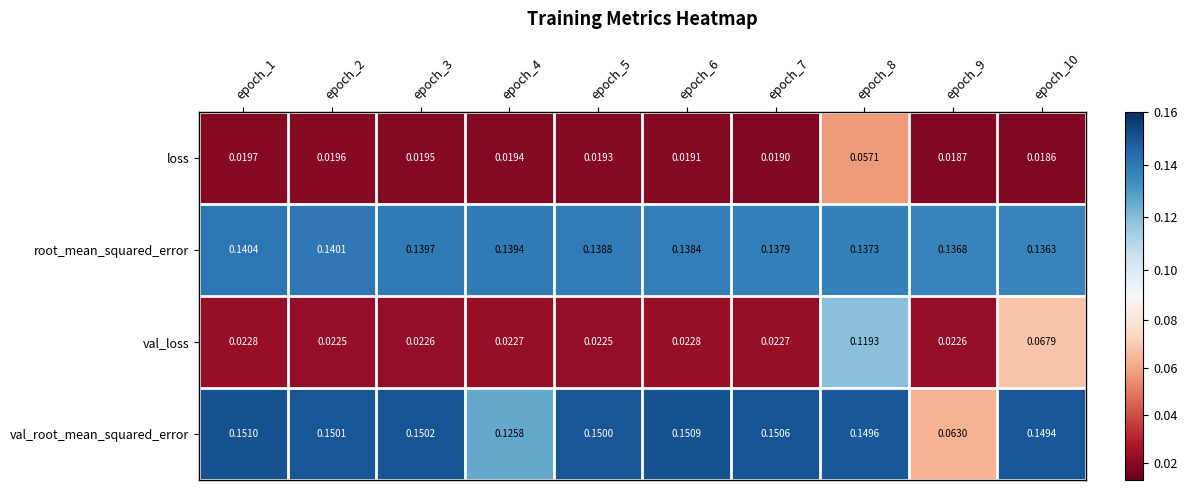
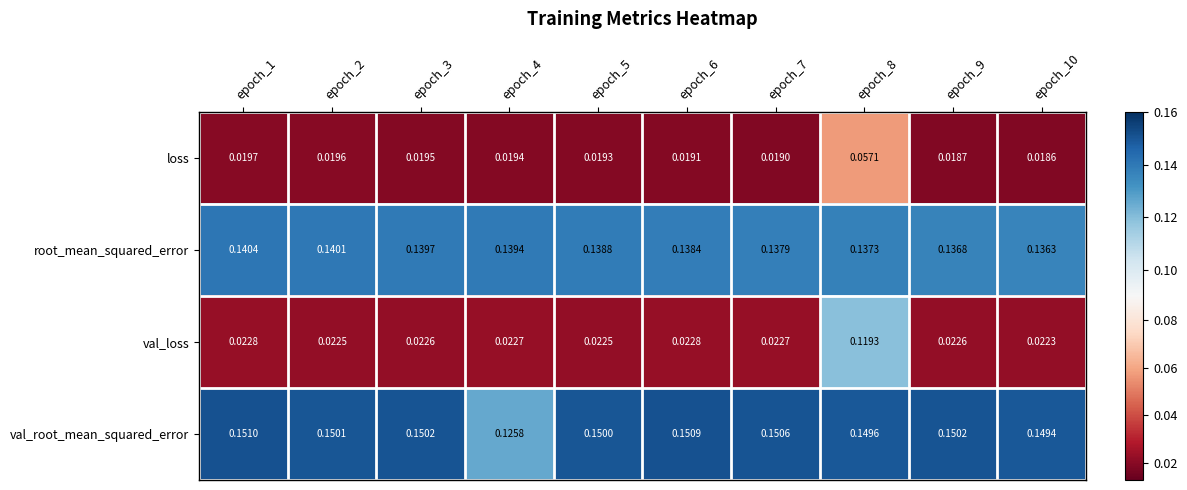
  {
    "loss": {
      "epoch_1": 0.0197,
      "epoch_2": 0.0196,
      "epoch_3": 0.0195,
      "epoch_4": 0.0194,
      "epoch_5": 0.0193,
      "epoch_6": 0.0191,
      "epoch_7": 0.0190,
      "epoch_8": 0.0571,
      "epoch_9": 0.0187,
      "epoch_10": 0.0186
    },
    "root_mean_squared_error": {
      "epoch_1": 0.1404,
      "epoch_2": 0.1401,
      "epoch_3": 0.1397,
      "epoch_4": 0.1394,
      "epoch_5": 0.1388,
      "epoch_6": 0.1384,
      "epoch_7": 0.1379,
      "epoch_8": 0.1373,
      "epoch_9": 0.1368,
      "epoch_10": 0.1363
    },
    "val_loss": {
      "epoch_1": 0.0228,
      "epoch_2": 0.0225,
      "epoch_3": 0.0226,
      "epoch_4": 0.0227,
      "epoch_5": 0.0225,
      "epoch_6": 0.0228,
      "epoch_7": 0.0227,
      "epoch_8": 0.1193,
      "epoch_9": 0.0226,
-     "epoch_10": 0.0679
+     "epoch_10": 0.0223
    },
    "val_root_mean_squared_error": {
      "epoch_1": 0.1510,
      "epoch_2": 0.1501,
      "epoch_3": 0.1502,
      "epoch_4": 0.1258,
      "epoch_5": 0.1500,
      "epoch_6": 0.1509,
      "epoch_7": 0.1506,
      "epoch_8": 0.1496,
-     "epoch_9": 0.0630,
+     "epoch_9": 0.1502,
      "epoch_10": 0.1494
    }
  }
